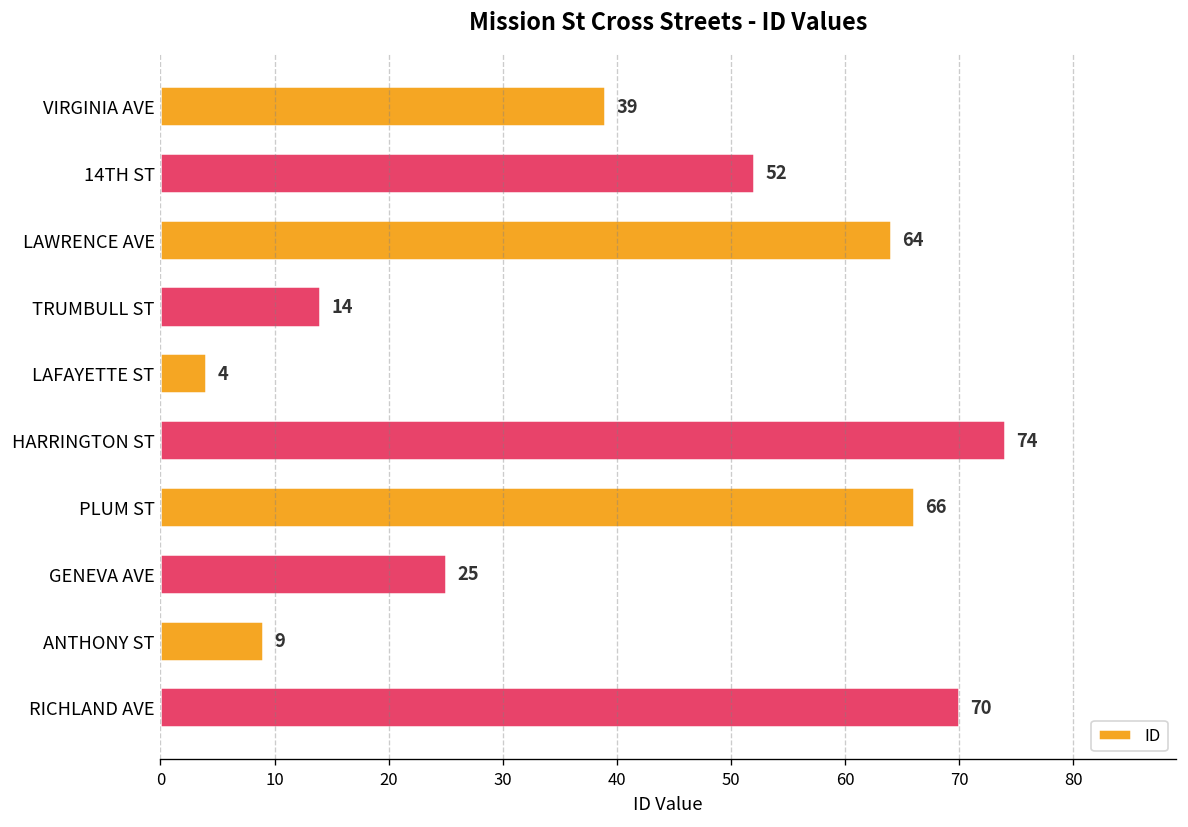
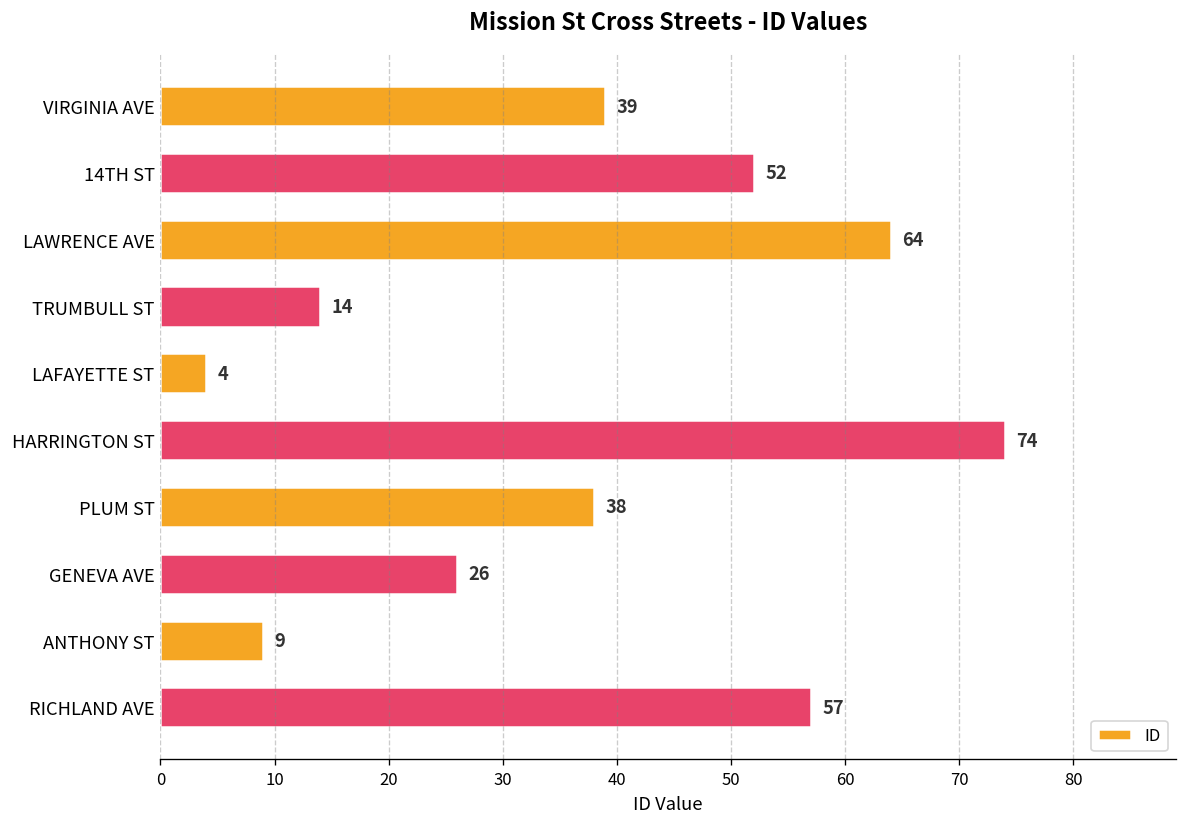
  {
    "VIRGINIA AVE": 39,
    "14TH ST": 52,
    "LAWRENCE AVE": 64,
    "TRUMBULL ST": 14,
    "LAFAYETTE ST": 4,
    "HARRINGTON ST": 74,
-   "PLUM ST": 66,
-   "GENEVA AVE": 25,
+   "PLUM ST": 38,
+   "GENEVA AVE": 26,
    "ANTHONY ST": 9,
-   "RICHLAND AVE": 70
+   "RICHLAND AVE": 57
  }
